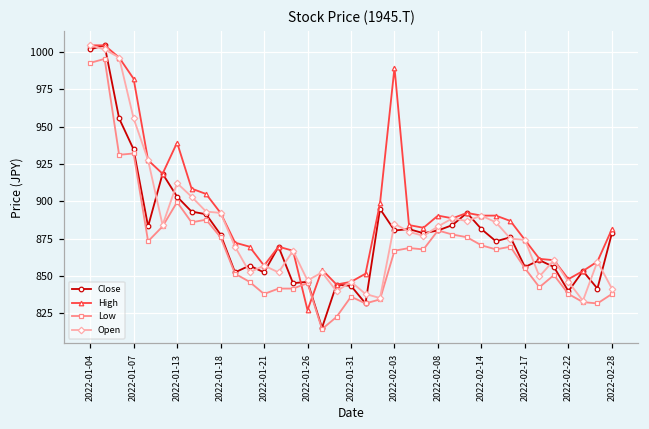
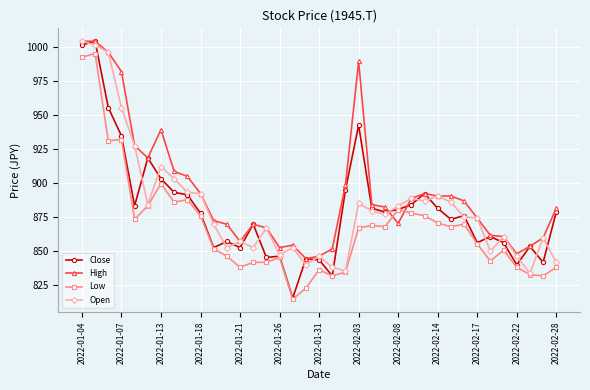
  {
    "Close": {
      "2022-01-04": 1002,
      "2022-01-07": 935,
      "2022-01-13": 903,
      "2022-01-21": 852,
      "2022-01-31": 843,
-     "2022-02-03": 880,
+     "2022-02-03": 943,
      "2022-02-14": 881,
      "2022-02-28": 879
    },
    "High": {
      "2022-01-07": 982,
      "2022-01-13": 939,
-     "2022-01-26": 827,
+     "2022-01-26": 852,
      "2022-02-03": 990,
-     "2022-02-08": 890,
+     "2022-02-08": 870,
      "2022-02-28": 881
    }
  }
